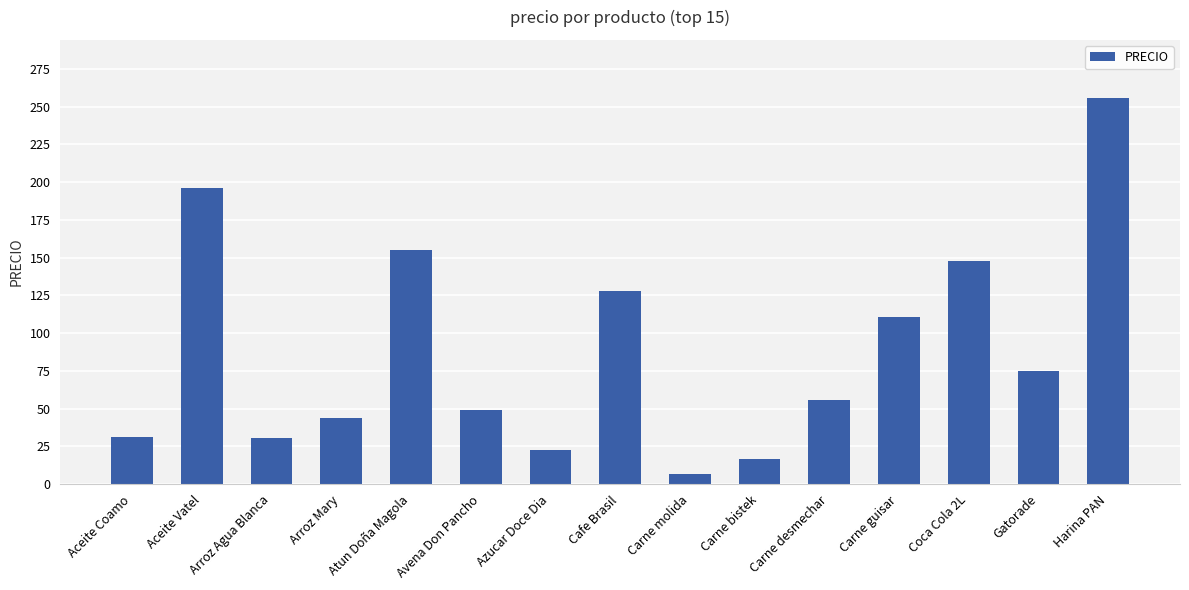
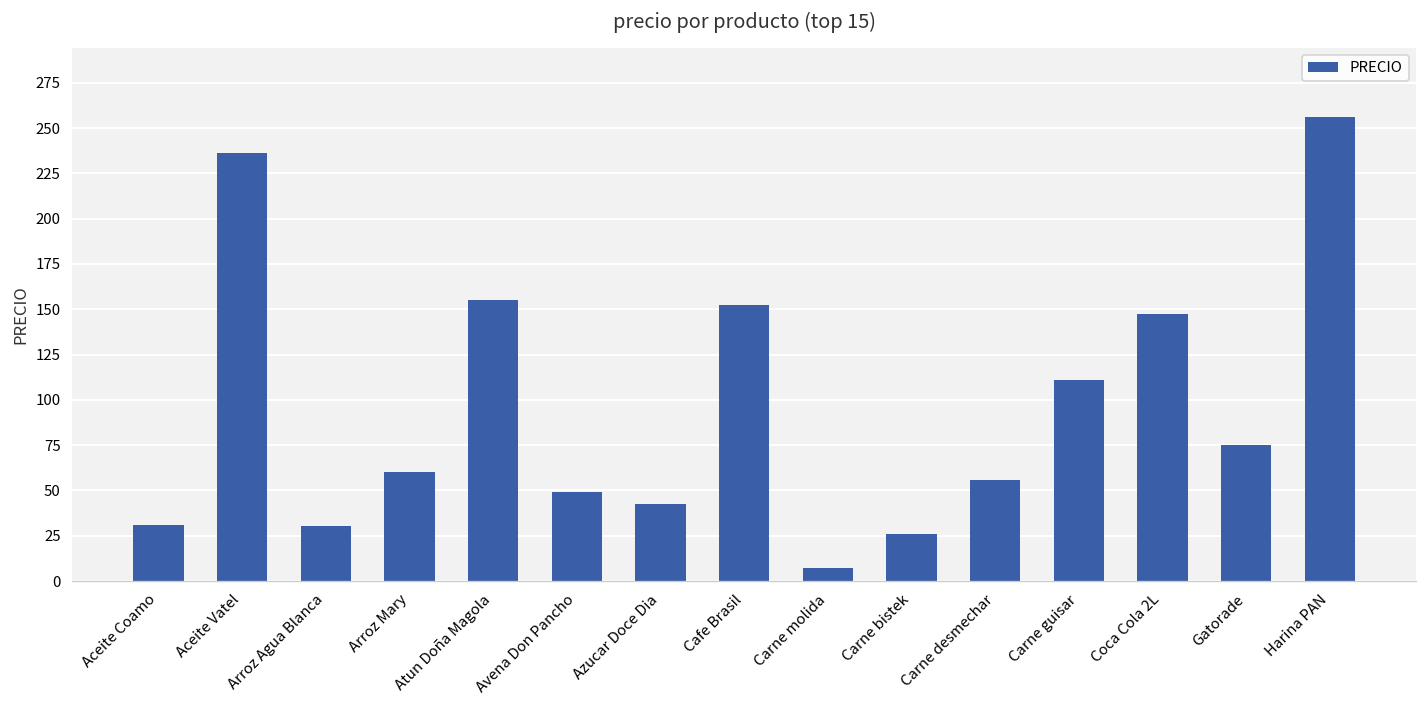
  {
    "Aceite Coamo": 31,
-   "Aceite Vatel": 196,
+   "Aceite Vatel": 236,
    "Arroz Agua Blanca": 30,
-   "Arroz Mary": 44,
+   "Arroz Mary": 60,
    "Atun Doña Magola": 155,
    "Avena Don Pancho": 49,
-   "Azucar Doce Dia": 23,
-   "Cafe Brasil": 128,
+   "Azucar Doce Dia": 43,
+   "Cafe Brasil": 152,
    "Carne molida": 7,
-   "Carne bistek": 17,
+   "Carne bistek": 26,
    "Carne desmechar": 56,
    "Carne guisar": 111,
    "Coca Cola 2L": 148,
    "Gatorade": 75,
    "Harina PAN": 256
  }
